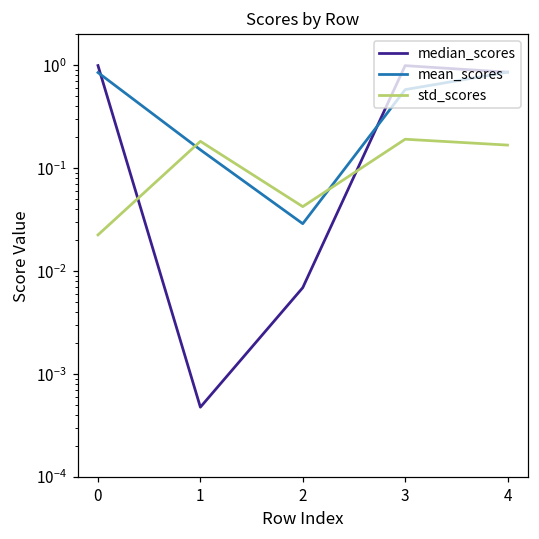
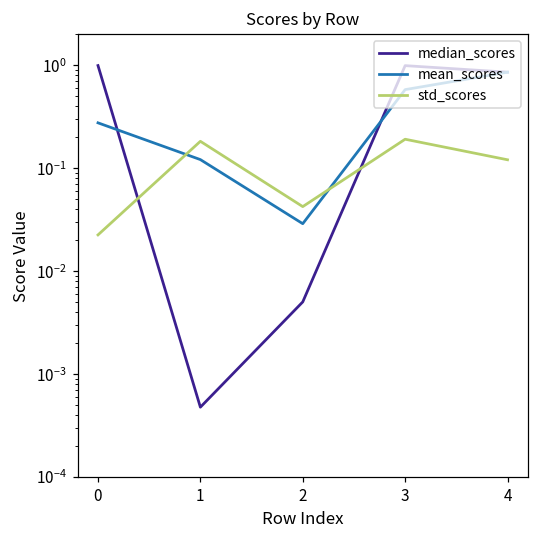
  {
    "median_scores": {
      "0": 1.0,
      "1": 0.0005,
-     "2": 0.007
+     "2": 0.005
    },
    "mean_scores": {
-     "0": 0.9,
-     "1": 0.15,
+     "0": 0.28,
+     "1": 0.12,
      "2": 0.03
    },
    "std_scores": {
      "0": 0.023,
      "1": 0.18,
      "2": 0.04,
      "3": 0.19,
-     "4": 0.17
+     "4": 0.12
    }
  }
